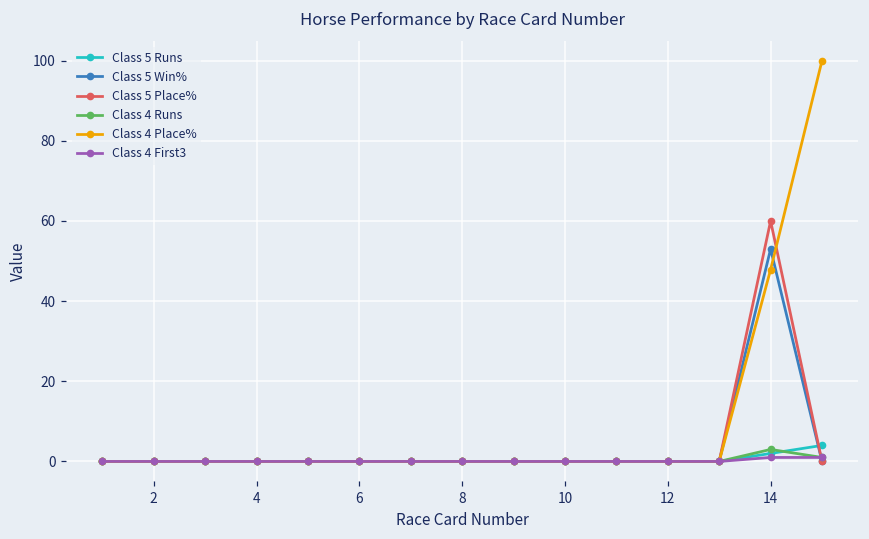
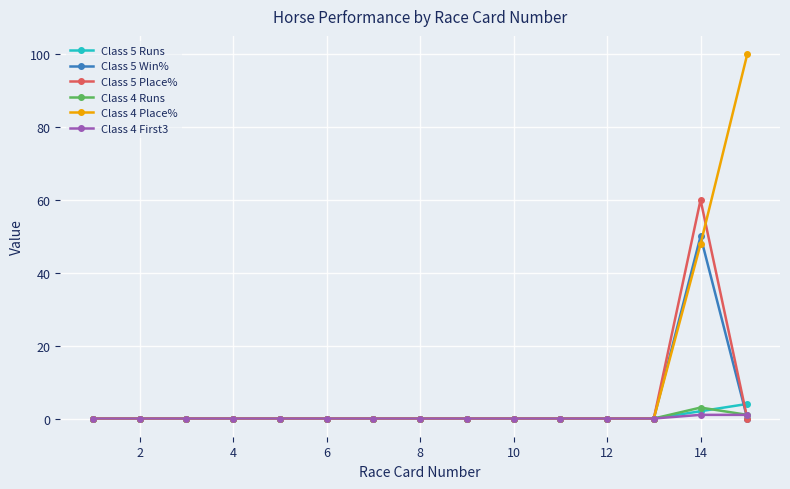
  {
    "Class 5 Runs": {
      "14": 2
    },
    "Class 5 Win%": {
-     "14": 53
+     "14": 50
    },
    "Class 5 Place%": {
      "14": 60
    },
    "Class 4 Runs": {
      "14": 3
    },
    "Class 4 Place%": {
      "14": 48
    },
    "Class 4 First3": {
      "14": 1
    }
  }
